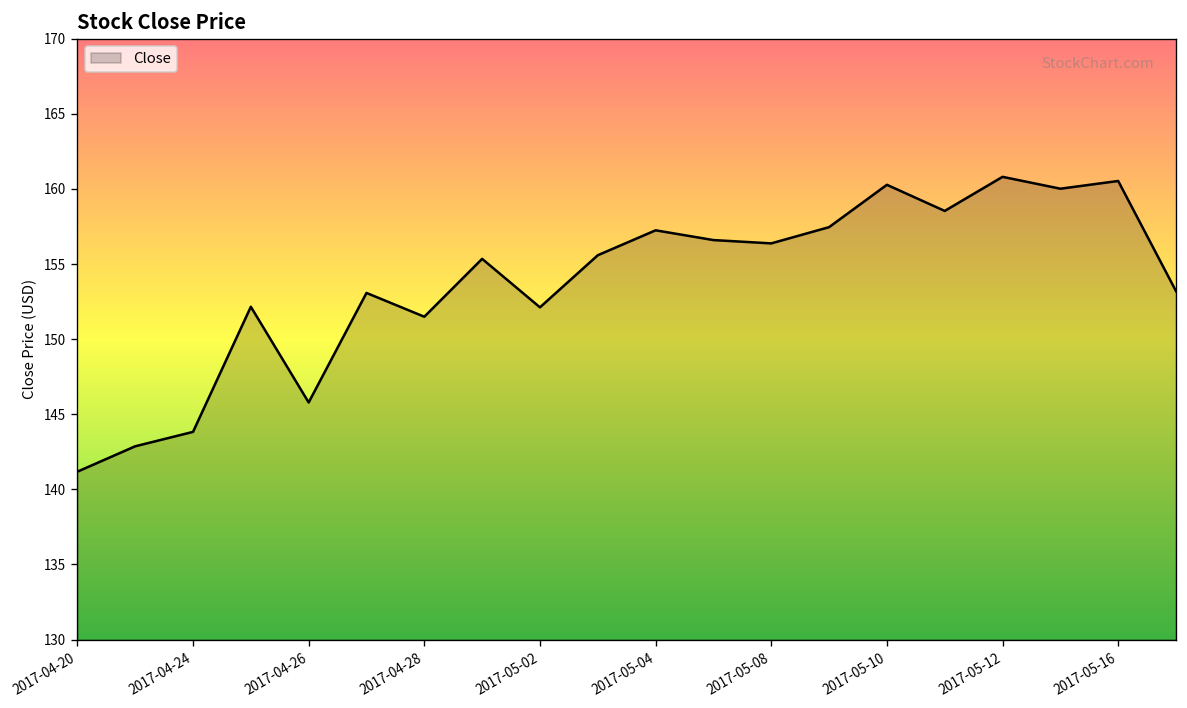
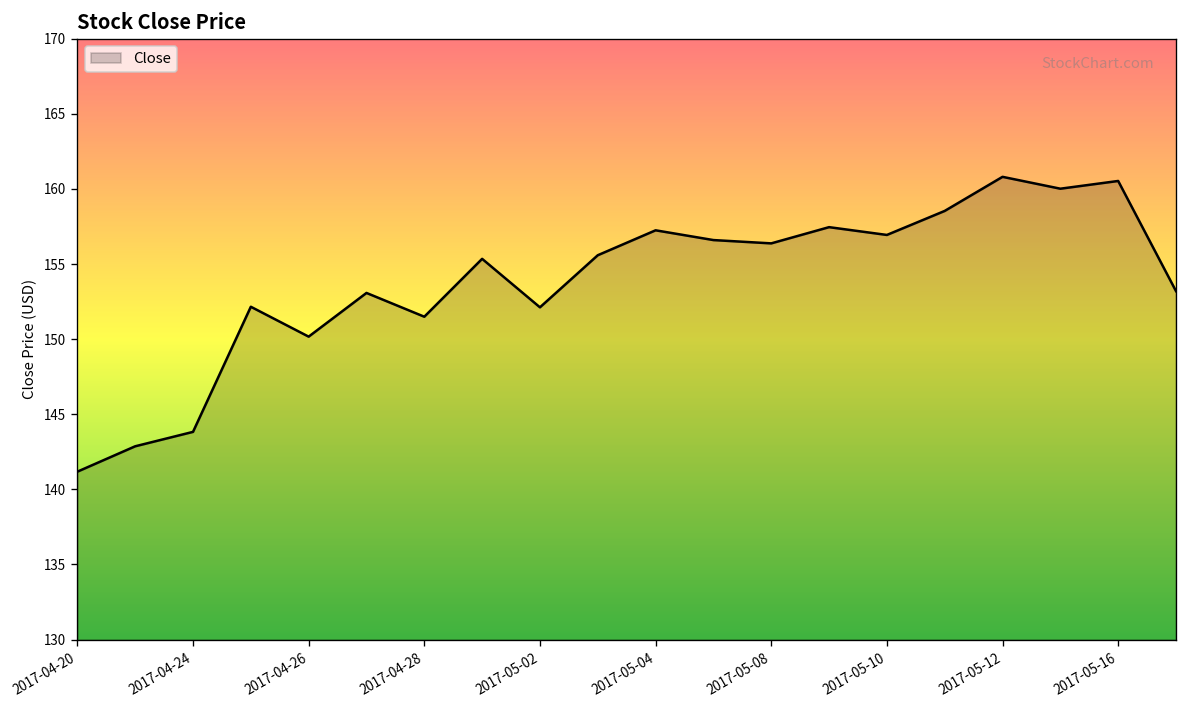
  {
    "2017-04-20": 141.2,
    "2017-04-24": 143.8,
-   "2017-04-26": 145.8,
+   "2017-04-26": 150.2,
    "2017-04-28": 151.5,
    "2017-05-02": 152.1,
    "2017-05-04": 157.3,
    "2017-05-08": 156.4,
-   "2017-05-10": 160.3,
+   "2017-05-10": 156.9,
    "2017-05-12": 160.8,
    "2017-05-16": 160.5
  }
